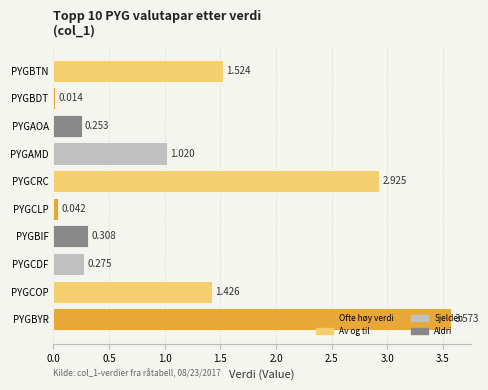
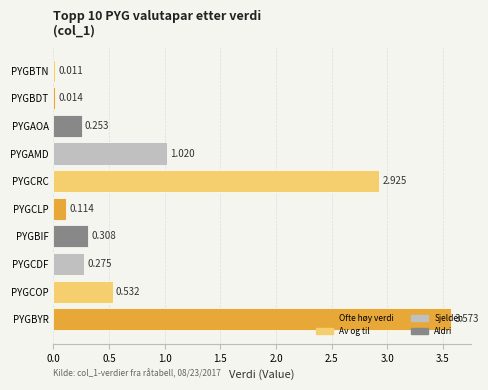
  {
-   "PYGBTN": 1.524,
+   "PYGBTN": 0.011,
    "PYGBDT": 0.014,
    "PYGAOA": 0.253,
    "PYGAMD": 1.020,
    "PYGCRC": 2.925,
-   "PYGCLP": 0.042,
+   "PYGCLP": 0.114,
    "PYGBIF": 0.308,
    "PYGCDF": 0.275,
-   "PYGCOP": 1.426,
+   "PYGCOP": 0.532,
    "PYGBYR": 3.573
  }
